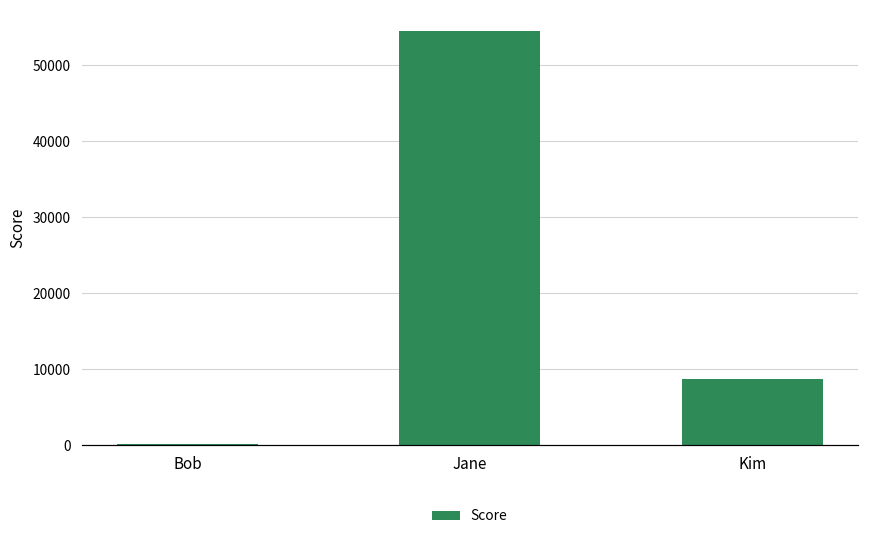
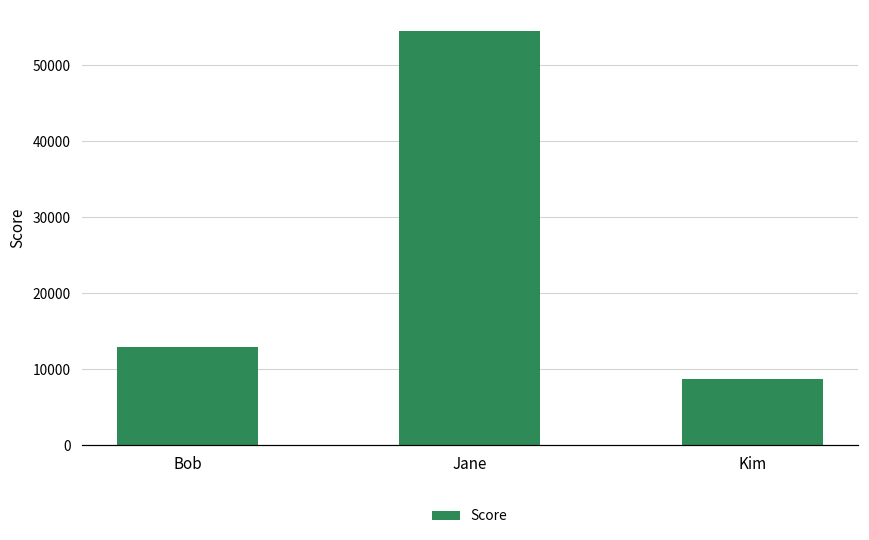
  {
-   "Bob": 0,
+   "Bob": 13000,
    "Jane": 54000,
    "Kim": 9000
  }
